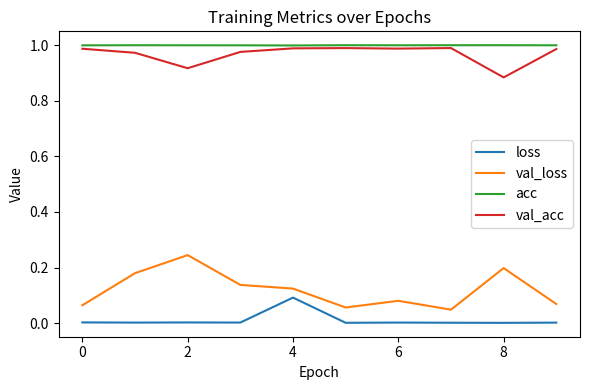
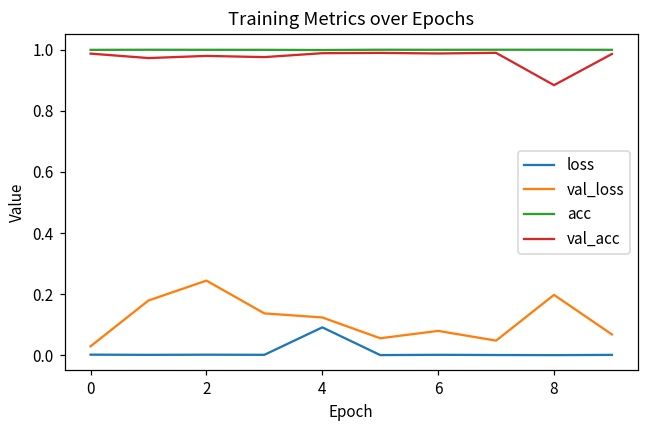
  {
    "loss": {
      "0": 0.00,
      "2": 0.00,
      "4": 0.09,
      "6": 0.00,
      "8": 0.00
    },
    "val_loss": {
-     "0": 0.06,
+     "0": 0.03,
      "2": 0.24,
      "4": 0.12,
      "6": 0.08,
      "8": 0.20
    },
    "acc": {
      "0": 1.00,
      "2": 1.00,
      "4": 1.00,
      "6": 1.00,
      "8": 1.00
    },
    "val_acc": {
      "0": 0.99,
-     "2": 0.92,
+     "2": 0.98,
      "4": 0.99,
      "6": 0.99,
      "8": 0.88
    }
  }
